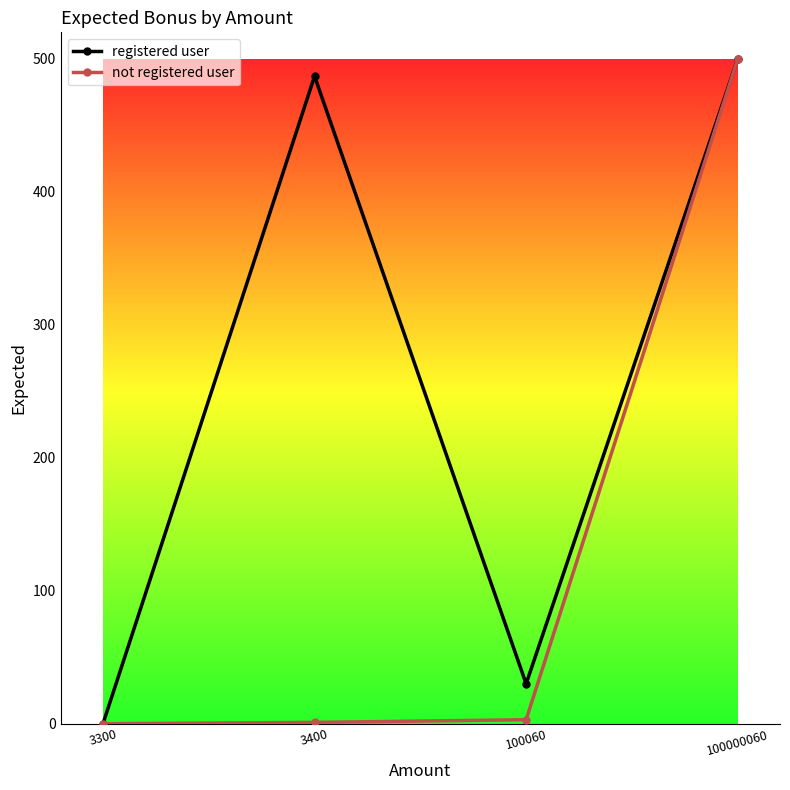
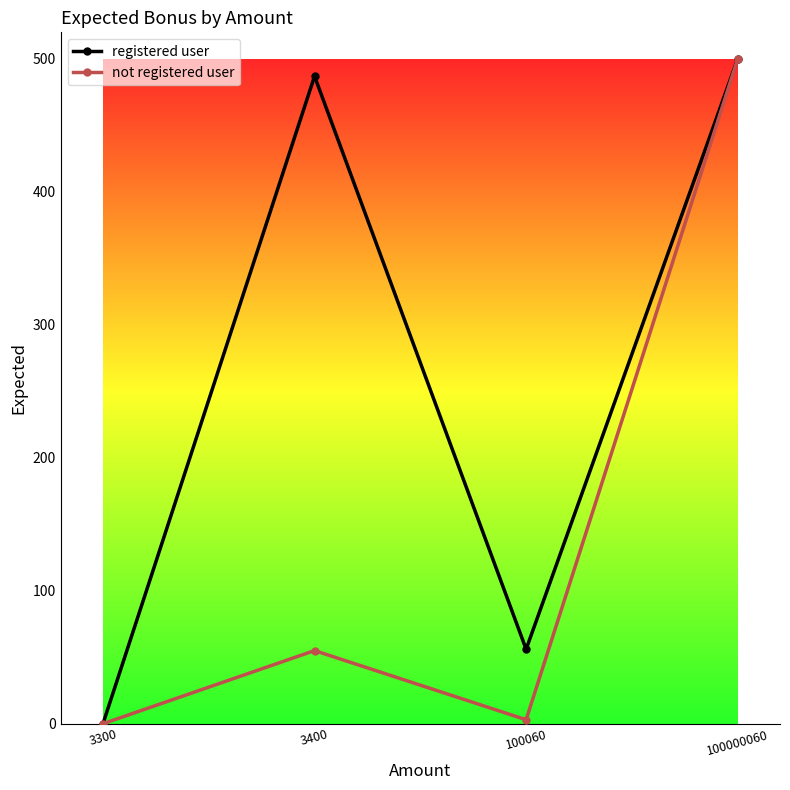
  {
    "registered user": {
      "3400": 487,
-     "100060": 30
+     "100060": 56
    },
    "not registered user": {
-     "3400": 1,
+     "3400": 55,
      "100060": 3
    }
  }
